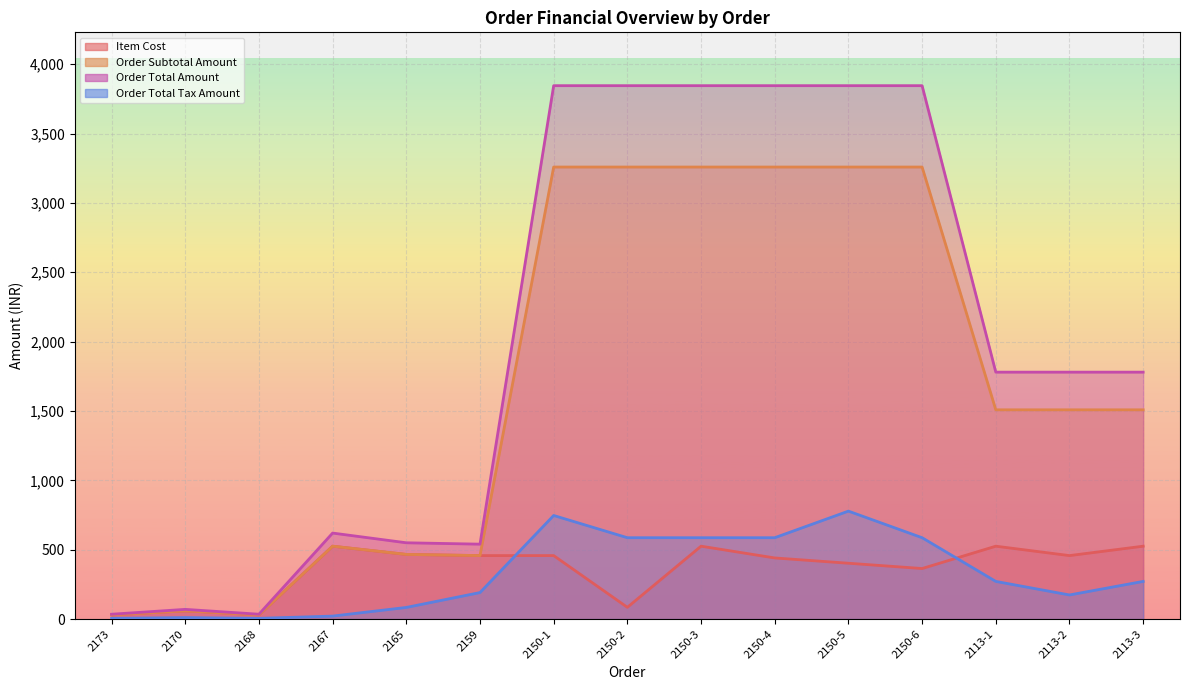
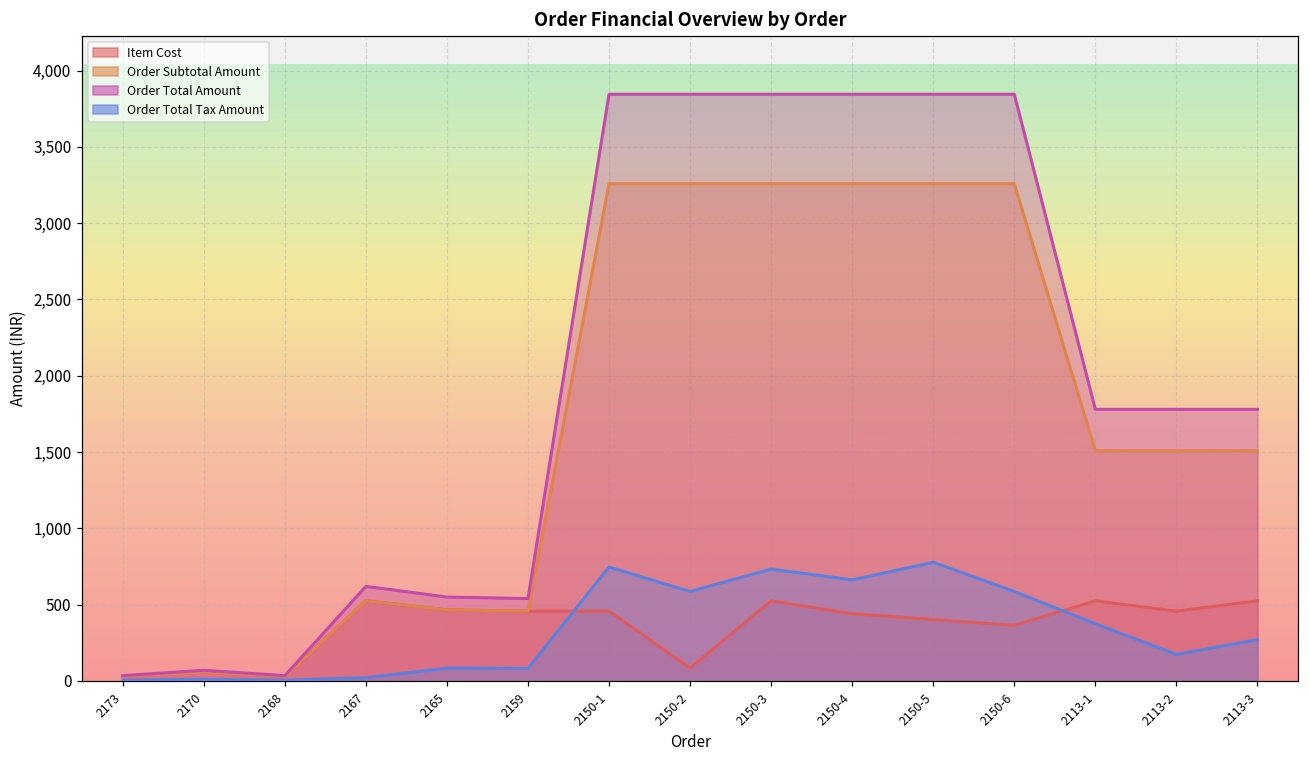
  {
    "Order Total Tax Amount": {
      "2173": 10,
      "2170": 10,
      "2168": 10,
      "2167": 20,
      "2165": 80,
-     "2159": 190,
+     "2159": 80,
      "2150-1": 750,
      "2150-2": 590,
-     "2150-3": 590,
-     "2150-4": 590,
+     "2150-3": 730,
+     "2150-4": 660,
      "2150-5": 780,
      "2150-6": 590,
-     "2113-1": 270,
+     "2113-1": 380,
      "2113-2": 170,
      "2113-3": 270
    }
  }
